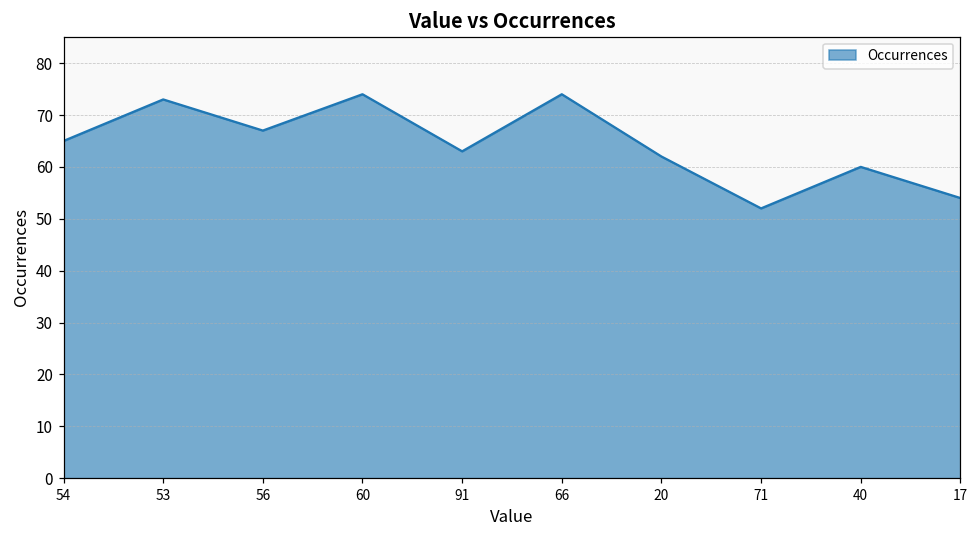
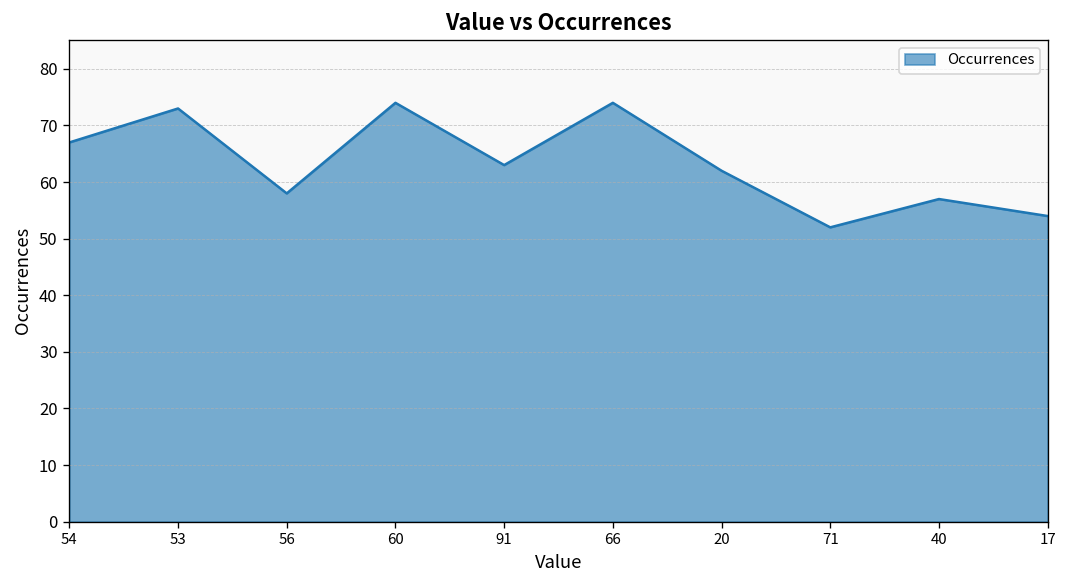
  {
-   "54": 65,
+   "54": 67,
    "53": 73,
-   "56": 67,
+   "56": 58,
    "60": 74,
    "91": 63,
    "66": 74,
    "20": 62,
    "71": 52,
-   "40": 60,
+   "40": 57,
    "17": 54
  }
